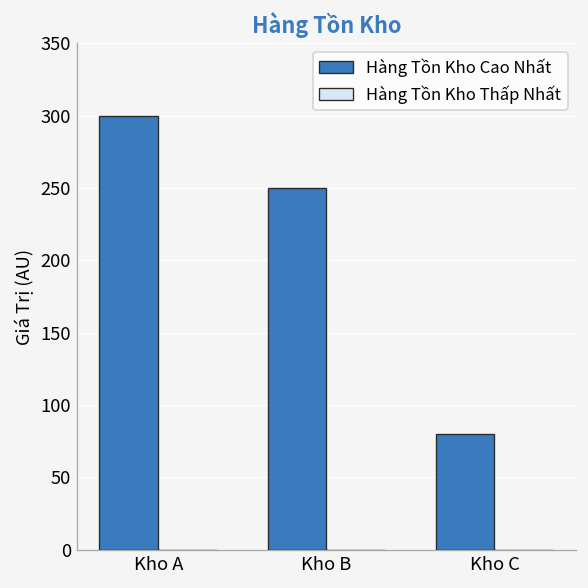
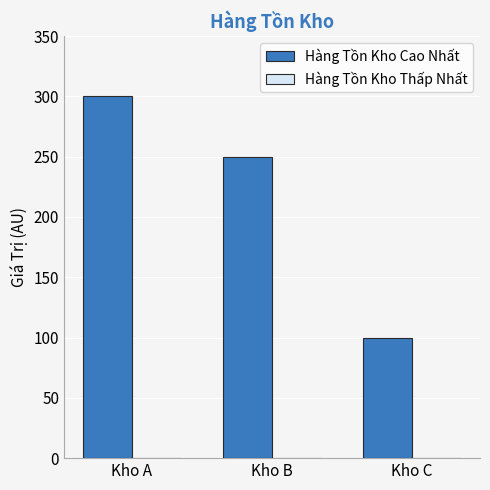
  {
    "Hàng Tồn Kho Cao Nhất": {
      "Kho A": 300,
      "Kho B": 250,
-     "Kho C": 80
+     "Kho C": 100
    },
    "Hàng Tồn Kho Thấp Nhất": {
      "Kho A": 0,
      "Kho B": 0,
      "Kho C": 0
    }
  }
